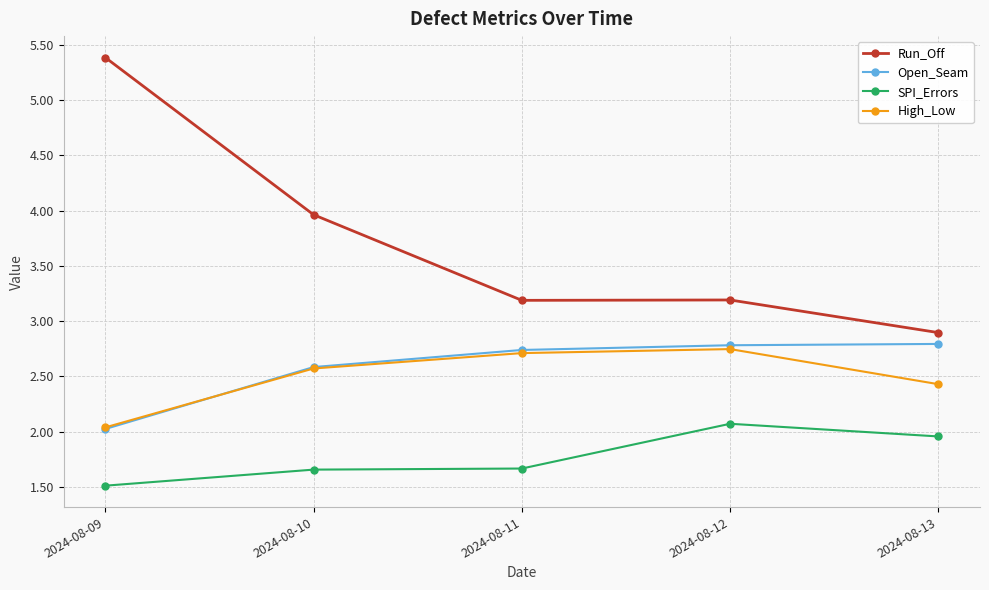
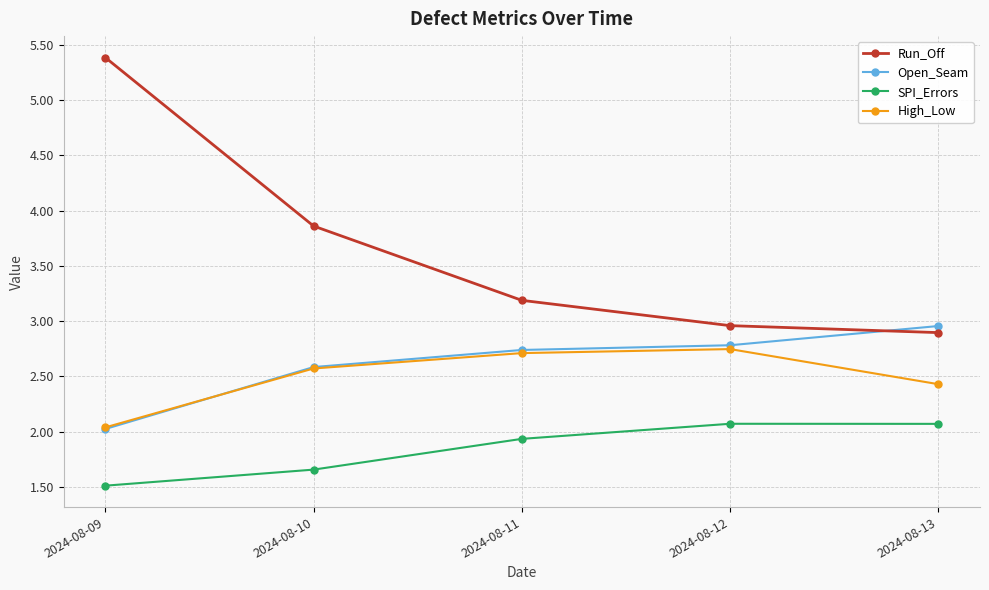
  {
    "Run_Off": {
      "2024-08-09": 5.38,
-     "2024-08-10": 3.96,
+     "2024-08-10": 3.86,
      "2024-08-11": 3.19,
-     "2024-08-12": 3.19,
+     "2024-08-12": 2.96,
      "2024-08-13": 2.90
    },
    "Open_Seam": {
      "2024-08-11": 2.74,
      "2024-08-12": 2.78,
-     "2024-08-13": 2.79
+     "2024-08-13": 2.96
    },
    "SPI_Errors": {
      "2024-08-09": 1.51,
      "2024-08-10": 1.66,
-     "2024-08-11": 1.67,
+     "2024-08-11": 1.94,
      "2024-08-12": 2.07,
-     "2024-08-13": 1.96
+     "2024-08-13": 2.07
    },
    "High_Low": {
      "2024-08-11": 2.71,
      "2024-08-12": 2.75,
      "2024-08-13": 2.43
    }
  }
